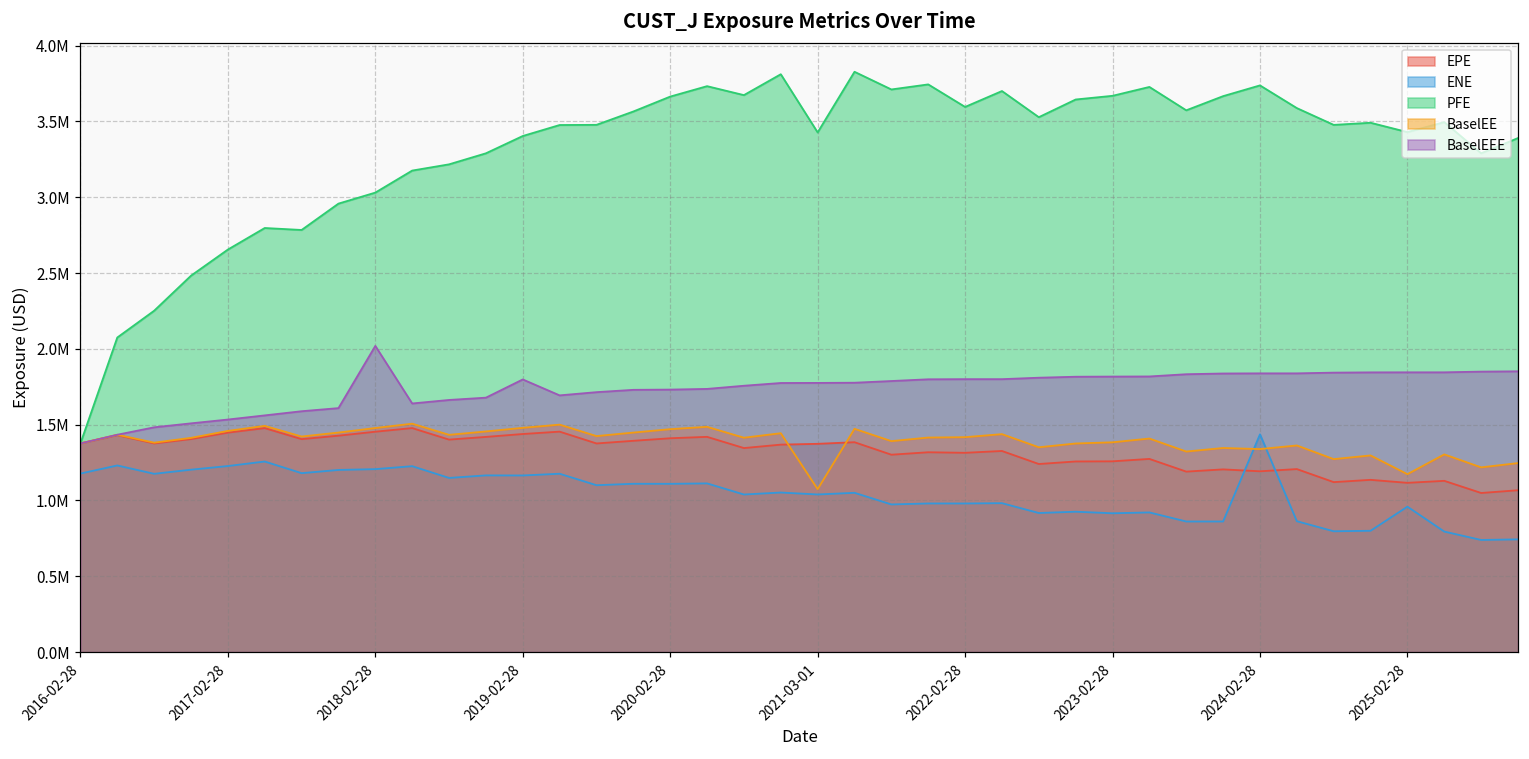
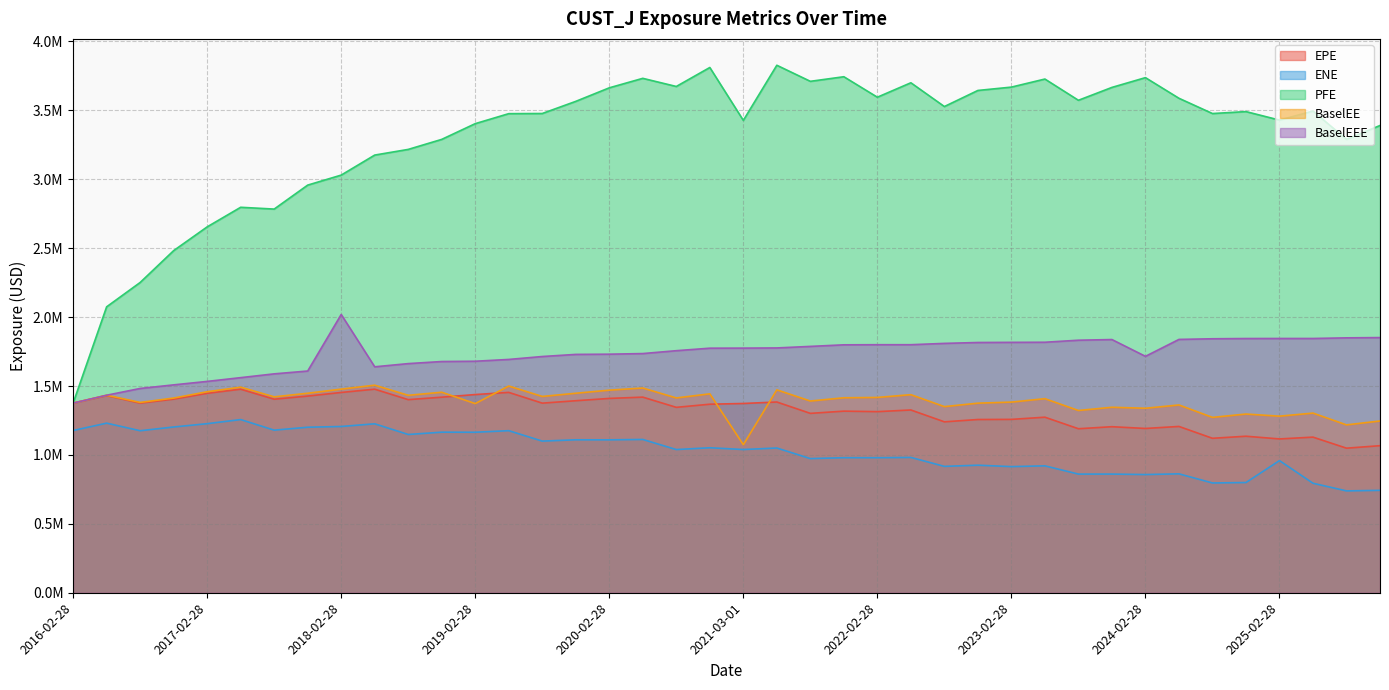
  {
    "EPE": {
      "2018-02-28": 1450000,
      "2019-02-28": 1440000,
      "2020-02-28": 1410000,
      "2021-03-01": 1370000,
      "2022-02-28": 1310000,
      "2023-02-28": 1260000,
      "2024-02-28": 1190000,
      "2025-02-28": 1120000
    },
    "ENE": {
      "2016-02-28": 1180000,
      "2017-02-28": 1230000,
      "2018-02-28": 1210000,
      "2019-02-28": 1160000,
      "2020-02-28": 1110000,
      "2021-03-01": 1040000,
      "2022-02-28": 980000,
      "2023-02-28": 920000,
-     "2024-02-28": 1440000,
+     "2024-02-28": 860000,
      "2025-02-28": 960000
    },
    "PFE": {
      "2017-02-28": 2650000,
      "2018-02-28": 3030000,
      "2019-02-28": 3400000,
      "2020-02-28": 3660000,
      "2021-03-01": 3430000,
      "2022-02-28": 3600000,
      "2023-02-28": 3670000,
      "2024-02-28": 3740000
    },
    "BaselEE": {
      "2018-02-28": 1480000,
-     "2019-02-28": 1480000,
+     "2019-02-28": 1370000,
      "2020-02-28": 1470000,
      "2021-03-01": 1070000,
      "2022-02-28": 1420000,
      "2023-02-28": 1380000,
      "2024-02-28": 1340000,
-     "2025-02-28": 1170000
+     "2025-02-28": 1280000
    },
    "BaselEEE": {
      "2017-02-28": 1530000,
      "2018-02-28": 2020000,
-     "2019-02-28": 1800000,
+     "2019-02-28": 1680000,
      "2020-02-28": 1730000,
      "2021-03-01": 1780000,
      "2022-02-28": 1800000,
      "2023-02-28": 1820000,
-     "2024-02-28": 1840000,
+     "2024-02-28": 1720000,
      "2025-02-28": 1850000
    }
  }
